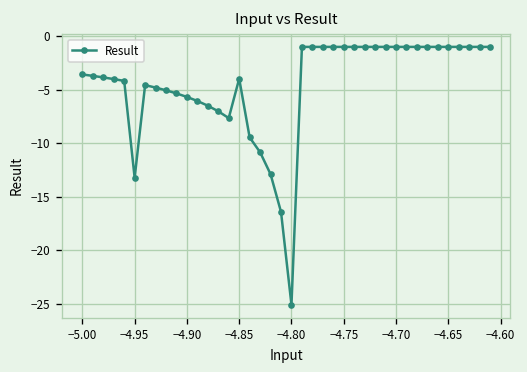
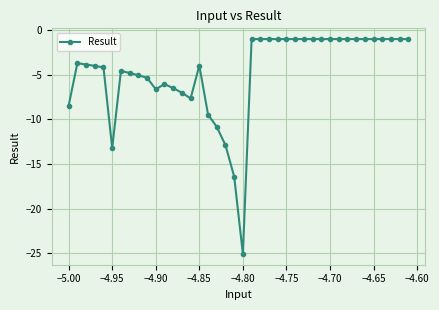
  {
-   "−5.00": -4,
+   "−5.00": -8,
    "−4.95": -13,
-   "−4.90": -6,
+   "−4.90": -7,
    "−4.85": -4,
    "−4.80": -25,
    "−4.75": -1,
    "−4.70": -1,
    "−4.65": -1
  }
